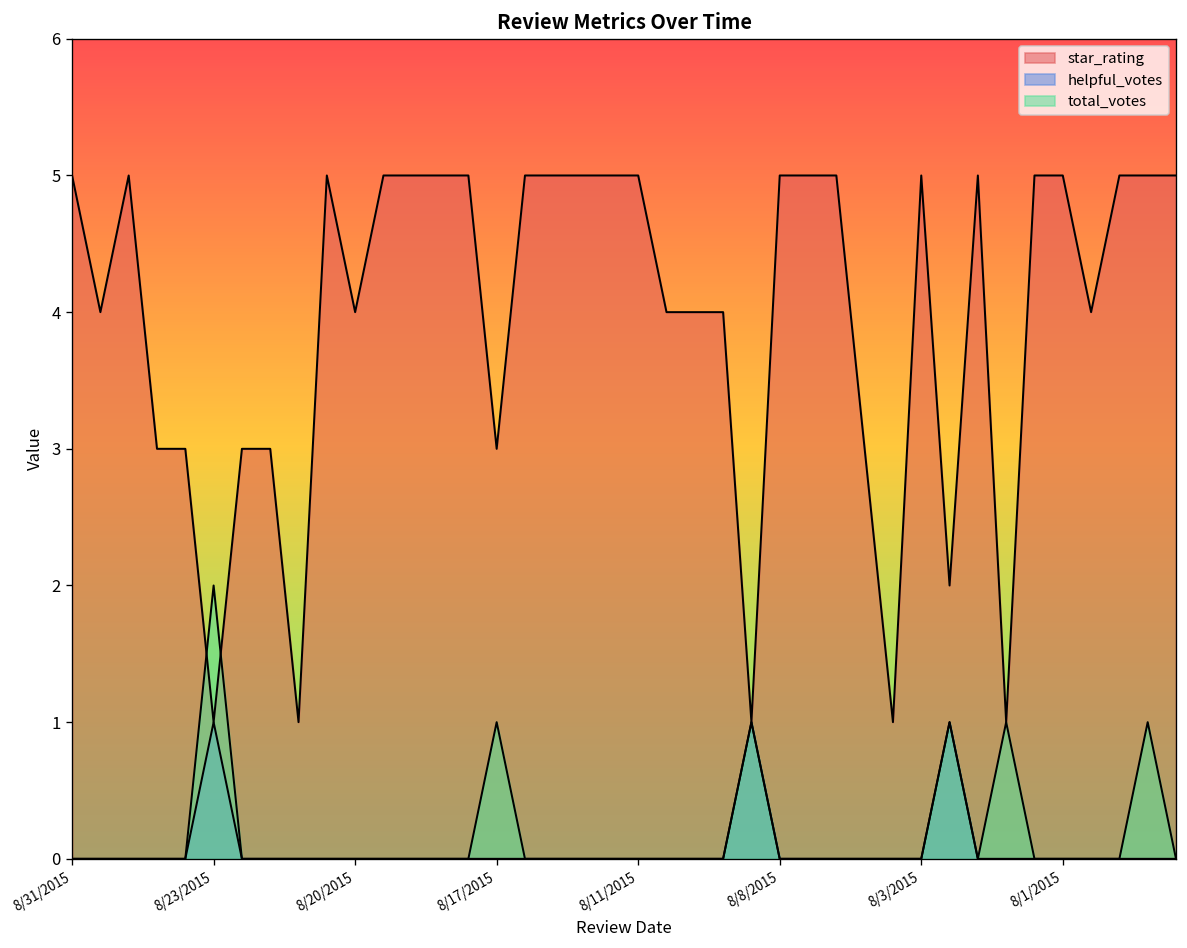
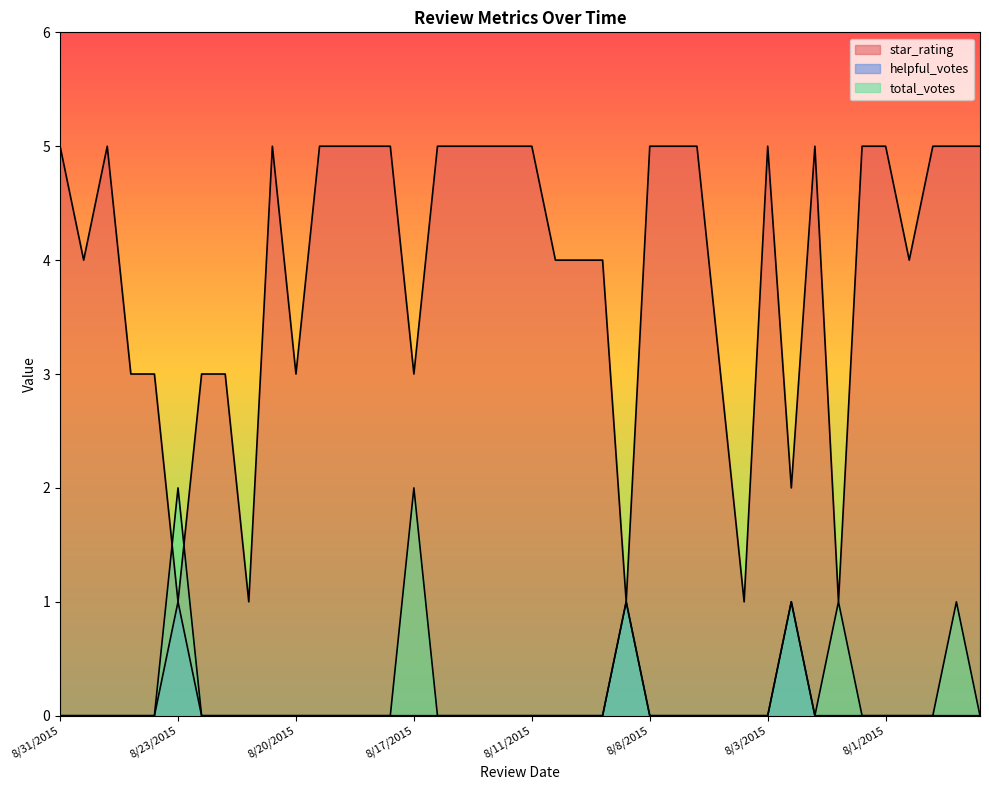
  {
    "star_rating": {
-     "8/20/2015": 4,
+     "8/20/2015": 3,
      "8/17/2015": 3,
      "8/11/2015": 5,
      "8/3/2015": 5
    },
    "helpful_votes": {
      "8/17/2015": 0
    },
    "total_votes": {
-     "8/17/2015": 1
+     "8/17/2015": 2
    }
  }
